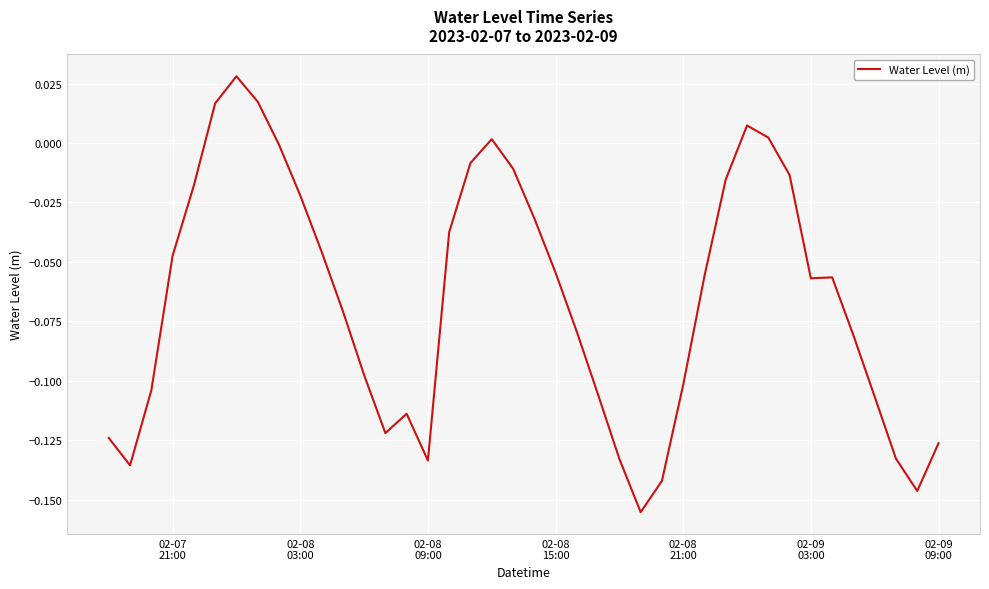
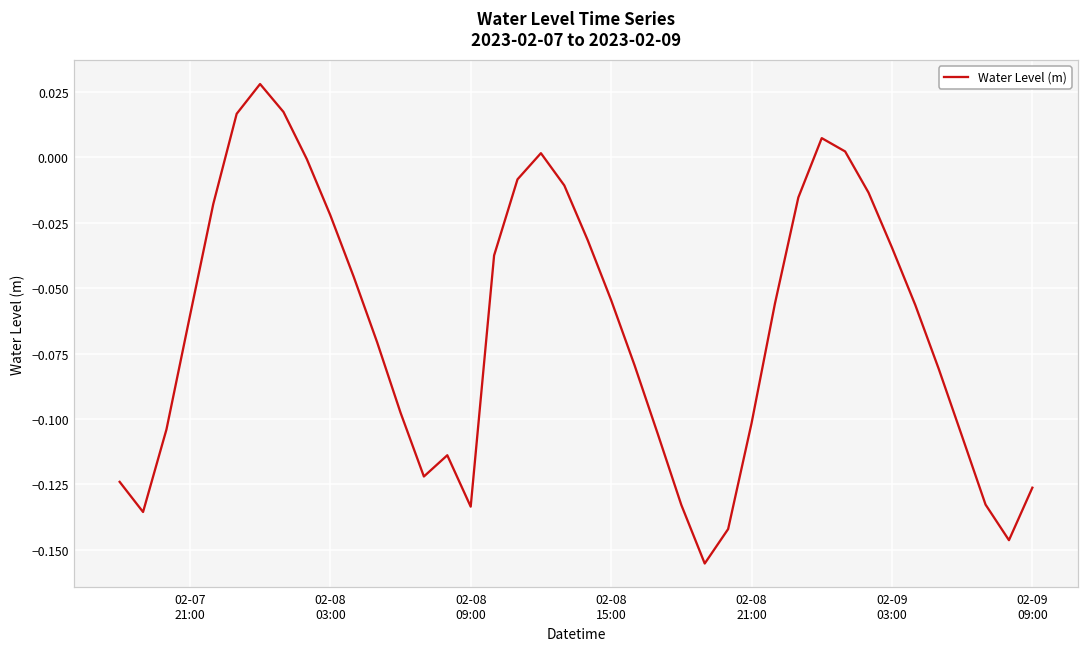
  {
-   "02-07 21:00": -0.047,
+   "02-07 21:00": -0.061,
    "02-08 03:00": -0.022,
    "02-08 09:00": -0.134,
    "02-08 15:00": -0.055,
    "02-08 21:00": -0.102,
-   "02-09 03:00": -0.057,
+   "02-09 03:00": -0.034,
    "02-09 09:00": -0.126
  }
